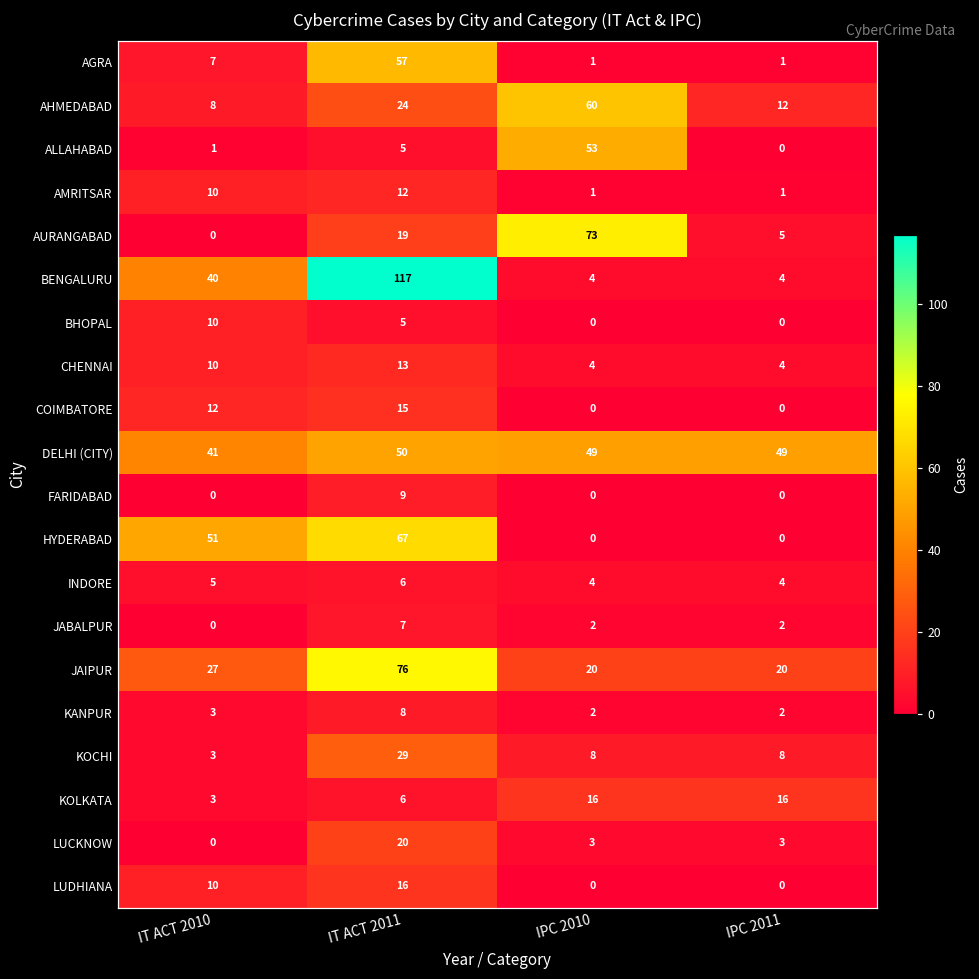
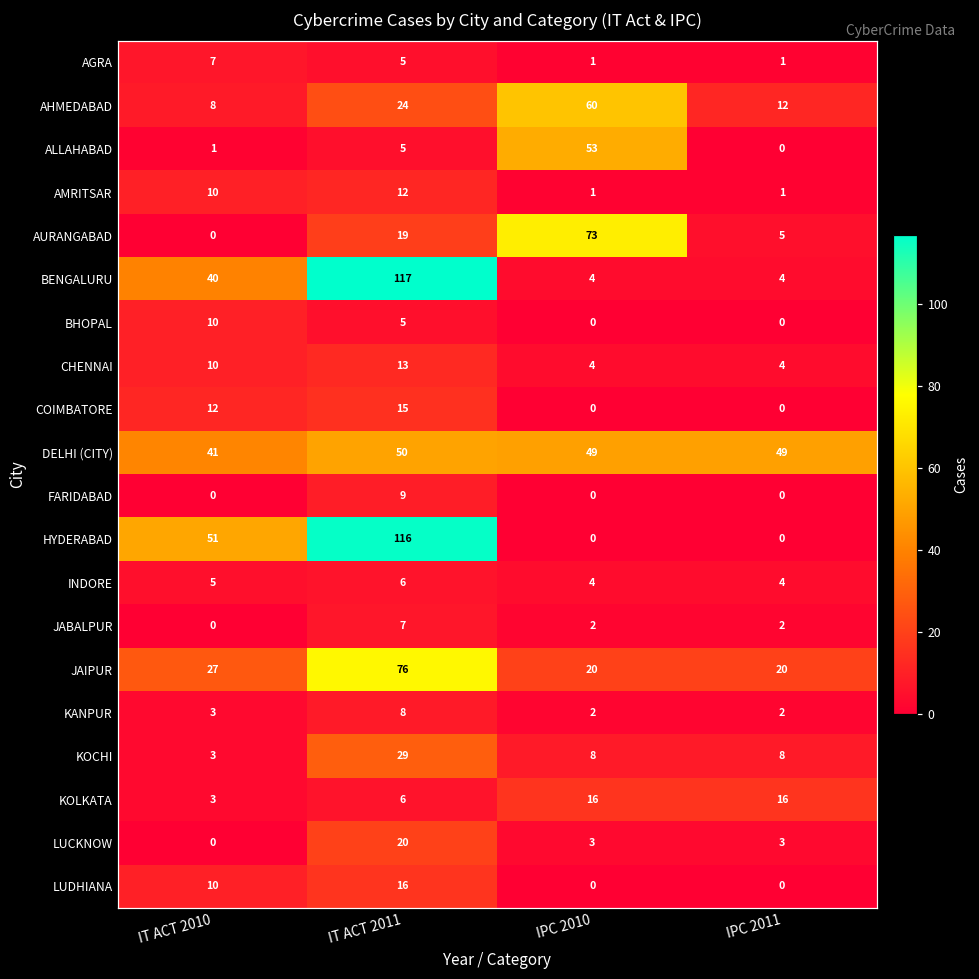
  {
    "AGRA": {
      "IT ACT 2010": 7,
-     "IT ACT 2011": 57,
+     "IT ACT 2011": 5,
      "IPC 2010": 1,
      "IPC 2011": 1
    },
    "AHMEDABAD": {
      "IT ACT 2010": 8,
      "IT ACT 2011": 24,
      "IPC 2010": 60,
      "IPC 2011": 12
    },
    "ALLAHABAD": {
      "IT ACT 2010": 1,
      "IT ACT 2011": 5,
      "IPC 2010": 53,
      "IPC 2011": 0
    },
    "AMRITSAR": {
      "IT ACT 2010": 10,
      "IT ACT 2011": 12,
      "IPC 2010": 1,
      "IPC 2011": 1
    },
    "AURANGABAD": {
      "IT ACT 2010": 0,
      "IT ACT 2011": 19,
      "IPC 2010": 73,
      "IPC 2011": 5
    },
    "BENGALURU": {
      "IT ACT 2010": 40,
      "IT ACT 2011": 117,
      "IPC 2010": 4,
      "IPC 2011": 4
    },
    "BHOPAL": {
      "IT ACT 2010": 10,
      "IT ACT 2011": 5,
      "IPC 2010": 0,
      "IPC 2011": 0
    },
    "CHENNAI": {
      "IT ACT 2010": 10,
      "IT ACT 2011": 13,
      "IPC 2010": 4,
      "IPC 2011": 4
    },
    "COIMBATORE": {
      "IT ACT 2010": 12,
      "IT ACT 2011": 15,
      "IPC 2010": 0,
      "IPC 2011": 0
    },
    "DELHI (CITY)": {
      "IT ACT 2010": 41,
      "IT ACT 2011": 50,
      "IPC 2010": 49,
      "IPC 2011": 49
    },
    "FARIDABAD": {
      "IT ACT 2010": 0,
      "IT ACT 2011": 9,
      "IPC 2010": 0,
      "IPC 2011": 0
    },
    "HYDERABAD": {
      "IT ACT 2010": 51,
-     "IT ACT 2011": 67,
+     "IT ACT 2011": 116,
      "IPC 2010": 0,
      "IPC 2011": 0
    },
    "INDORE": {
      "IT ACT 2010": 5,
      "IT ACT 2011": 6,
      "IPC 2010": 4,
      "IPC 2011": 4
    },
    "JABALPUR": {
      "IT ACT 2010": 0,
      "IT ACT 2011": 7,
      "IPC 2010": 2,
      "IPC 2011": 2
    },
    "JAIPUR": {
      "IT ACT 2010": 27,
      "IT ACT 2011": 76,
      "IPC 2010": 20,
      "IPC 2011": 20
    },
    "KANPUR": {
      "IT ACT 2010": 3,
      "IT ACT 2011": 8,
      "IPC 2010": 2,
      "IPC 2011": 2
    },
    "KOCHI": {
      "IT ACT 2010": 3,
      "IT ACT 2011": 29,
      "IPC 2010": 8,
      "IPC 2011": 8
    },
    "KOLKATA": {
      "IT ACT 2010": 3,
      "IT ACT 2011": 6,
      "IPC 2010": 16,
      "IPC 2011": 16
    },
    "LUCKNOW": {
      "IT ACT 2010": 0,
      "IT ACT 2011": 20,
      "IPC 2010": 3,
      "IPC 2011": 3
    },
    "LUDHIANA": {
      "IT ACT 2010": 10,
      "IT ACT 2011": 16,
      "IPC 2010": 0,
      "IPC 2011": 0
    }
  }
